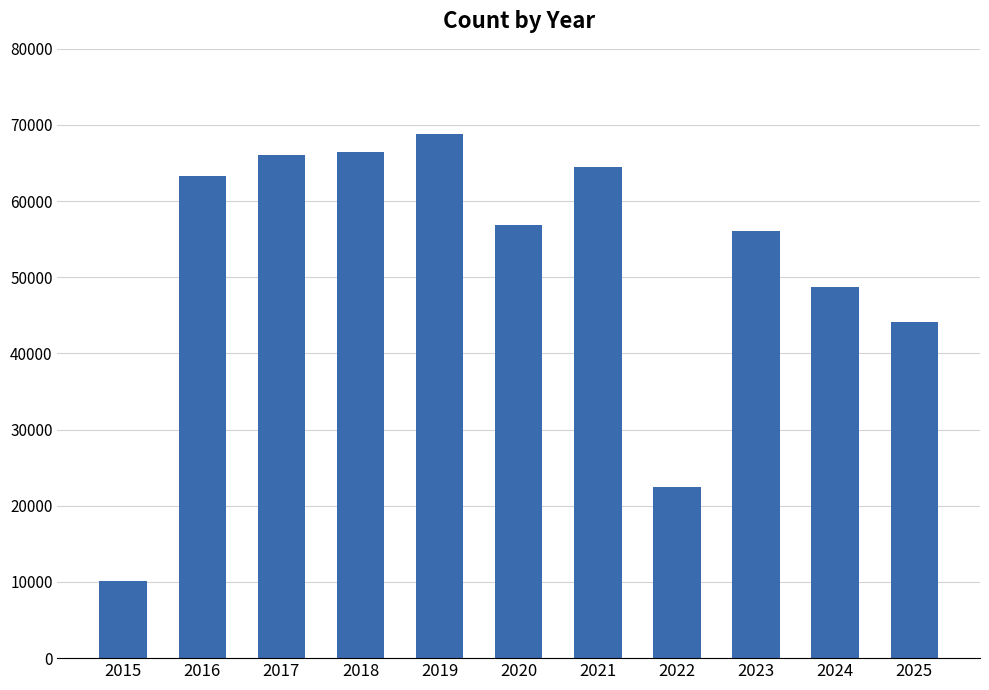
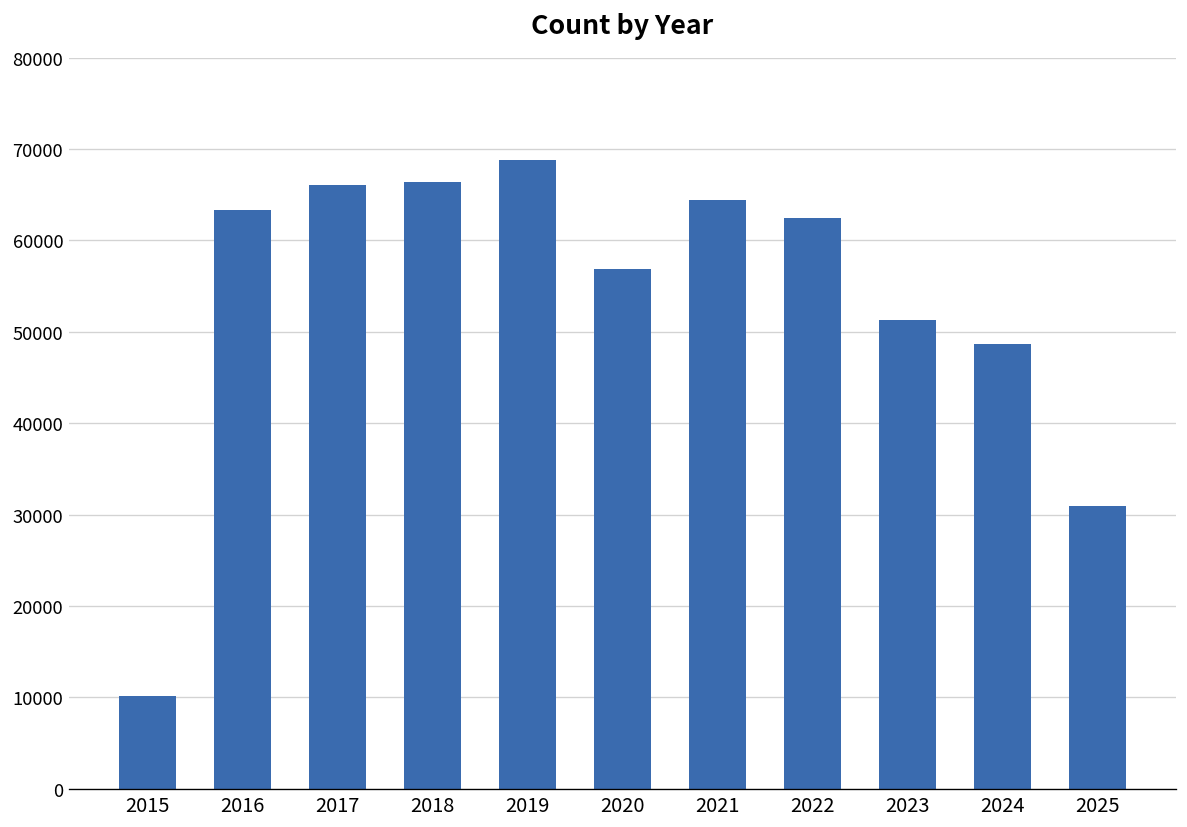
  {
    "2015": 10000,
    "2016": 63000,
    "2017": 66000,
    "2018": 66000,
    "2019": 69000,
    "2020": 57000,
    "2021": 64000,
-   "2022": 22000,
-   "2023": 56000,
+   "2022": 62000,
+   "2023": 51000,
    "2024": 49000,
-   "2025": 44000
+   "2025": 31000
  }
